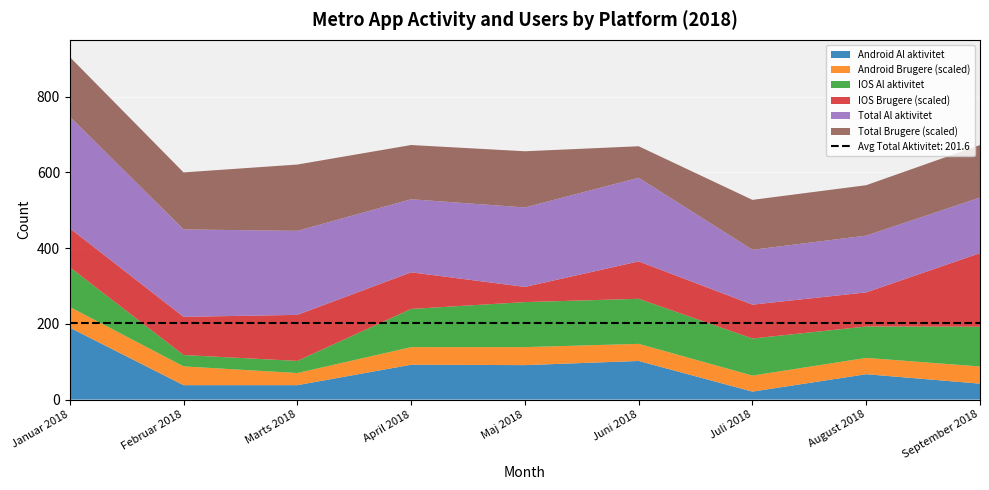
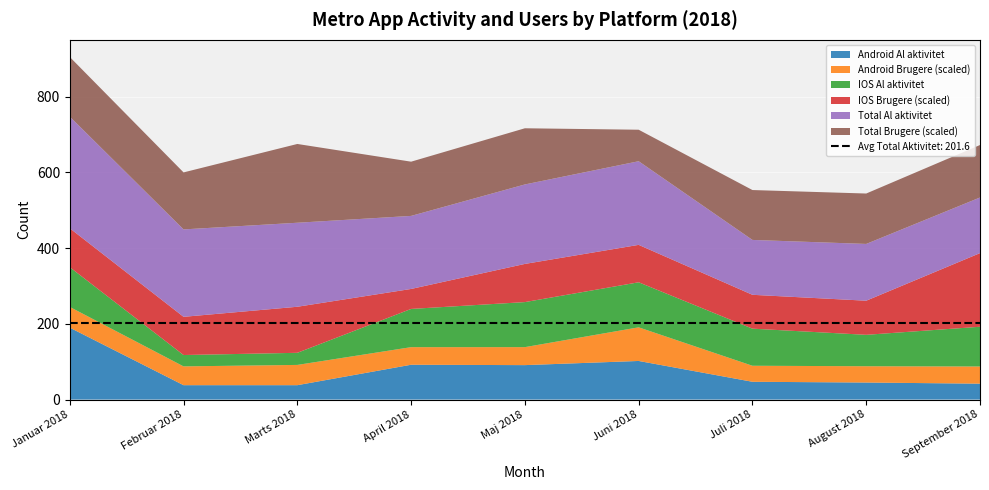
  {
    "Android Al aktivitet": {
      "Januar 2018": 190,
      "Februar 2018": 40,
      "Marts 2018": 40,
      "April 2018": 90,
      "Maj 2018": 90,
      "Juni 2018": 100,
-     "Juli 2018": 20,
-     "August 2018": 70,
+     "Juli 2018": 50,
+     "August 2018": 50,
      "September 2018": 40
    },
    "Android Brugere (scaled)": {
      "Januar 2018": 50,
      "Februar 2018": 50,
-     "Marts 2018": 30,
+     "Marts 2018": 50,
      "April 2018": 50,
      "Maj 2018": 50,
-     "Juni 2018": 50,
+     "Juni 2018": 90,
      "Juli 2018": 40,
      "August 2018": 40,
      "September 2018": 50
    },
    "IOS Al aktivitet": {
      "Januar 2018": 110,
      "Februar 2018": 30,
      "Marts 2018": 30,
      "April 2018": 100,
      "Maj 2018": 120,
      "Juni 2018": 120,
      "Juli 2018": 100,
      "August 2018": 80,
      "September 2018": 110
    },
    "IOS Brugere (scaled)": {
      "Januar 2018": 100,
      "Februar 2018": 100,
      "Marts 2018": 120,
-     "April 2018": 100,
-     "Maj 2018": 40,
+     "April 2018": 50,
+     "Maj 2018": 100,
      "Juni 2018": 100,
      "Juli 2018": 90,
      "August 2018": 90,
      "September 2018": 190
    },
    "Total Al aktivitet": {
      "Januar 2018": 300,
      "Februar 2018": 230,
      "Marts 2018": 220,
      "April 2018": 190,
      "Maj 2018": 210,
      "Juni 2018": 220,
      "Juli 2018": 150,
      "August 2018": 150,
      "September 2018": 150
    },
    "Total Brugere (scaled)": {
      "Januar 2018": 160,
      "Februar 2018": 150,
-     "Marts 2018": 180,
+     "Marts 2018": 210,
      "April 2018": 140,
      "Maj 2018": 150,
      "Juni 2018": 80,
      "Juli 2018": 130,
      "August 2018": 130,
      "September 2018": 140
    }
  }
